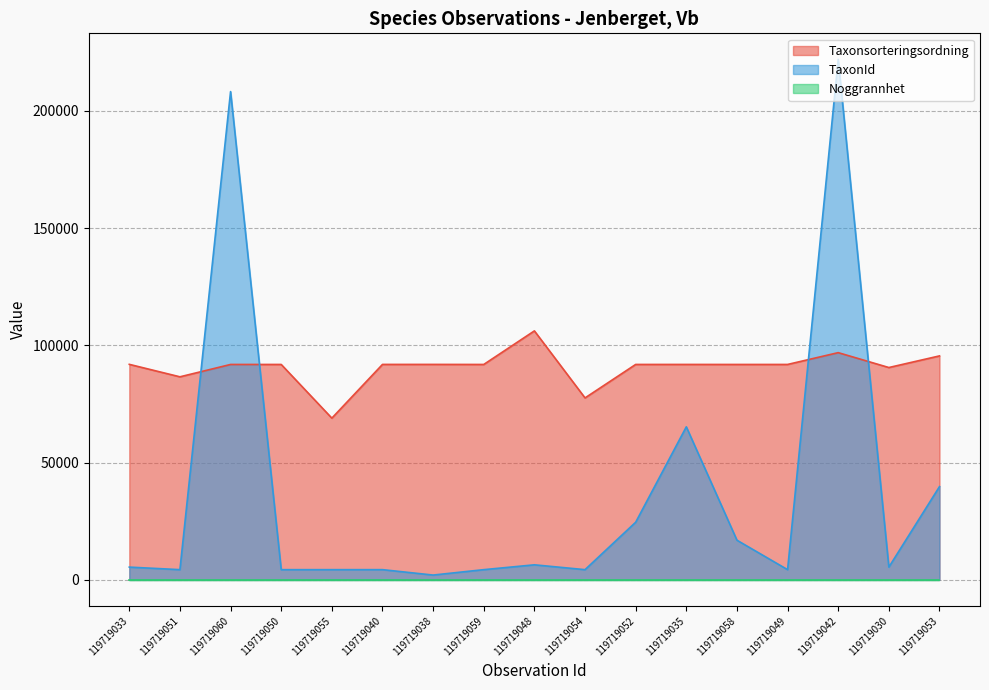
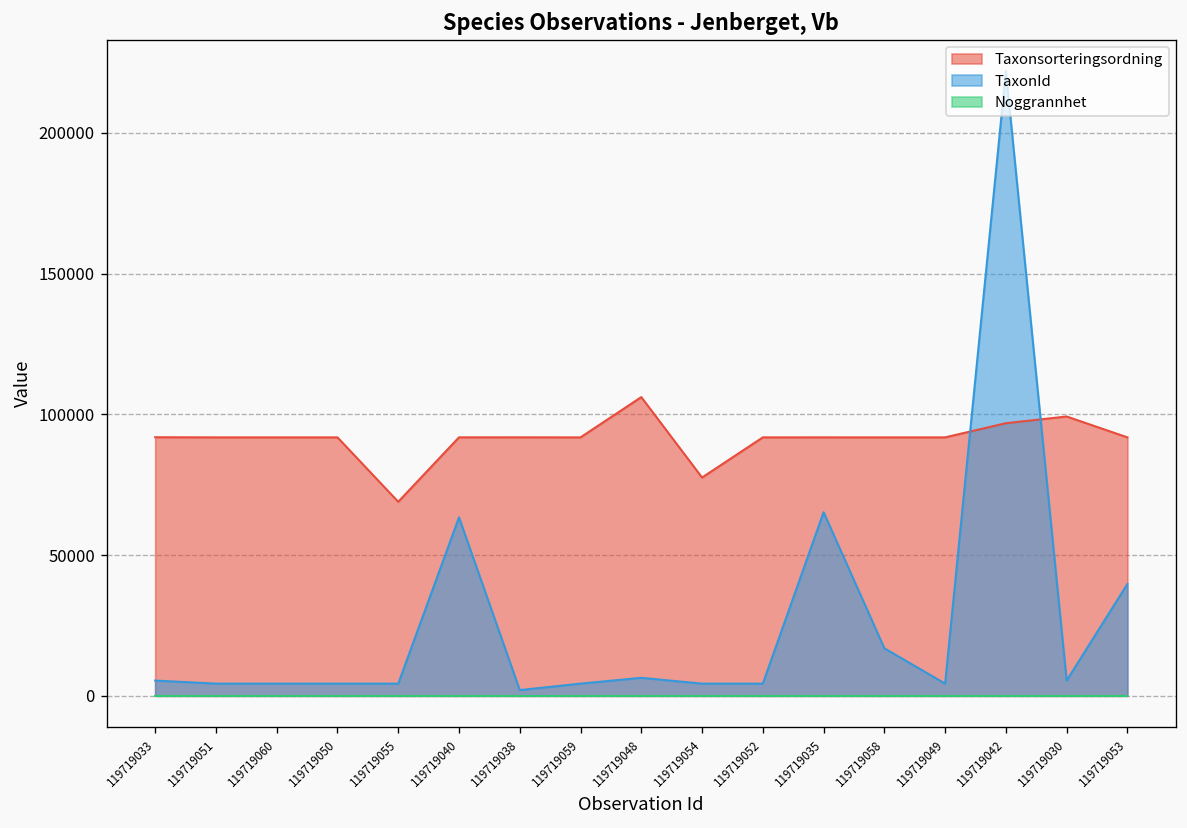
  {
    "Taxonsorteringsordning": {
      "119719033": 92000,
-     "119719051": 87000,
+     "119719051": 92000,
      "119719060": 92000,
      "119719050": 92000,
      "119719055": 69000,
      "119719040": 92000,
      "119719038": 92000,
      "119719059": 92000,
      "119719048": 106000,
      "119719054": 78000,
      "119719052": 92000,
      "119719035": 92000,
      "119719058": 92000,
      "119719049": 92000,
      "119719042": 97000,
-     "119719030": 91000,
-     "119719053": 96000
+     "119719030": 99000,
+     "119719053": 92000
    },
    "TaxonId": {
      "119719033": 5000,
      "119719051": 4000,
-     "119719060": 208000,
+     "119719060": 4000,
      "119719050": 4000,
      "119719055": 4000,
-     "119719040": 4000,
+     "119719040": 63000,
      "119719038": 2000,
      "119719059": 4000,
      "119719048": 6000,
      "119719054": 4000,
-     "119719052": 25000,
+     "119719052": 4000,
      "119719035": 65000,
      "119719058": 17000,
      "119719049": 4000,
      "119719030": 5000,
      "119719053": 40000
    },
    "Noggrannhet": {
      "119719033": 0,
      "119719051": 0,
      "119719060": 0,
      "119719050": 0,
      "119719055": 0,
      "119719040": 0,
      "119719038": 0,
      "119719059": 0,
      "119719048": 0,
      "119719054": 0,
      "119719052": 0,
      "119719035": 0,
      "119719058": 0,
      "119719049": 0,
      "119719042": 0,
      "119719030": 0,
      "119719053": 0
    }
  }
